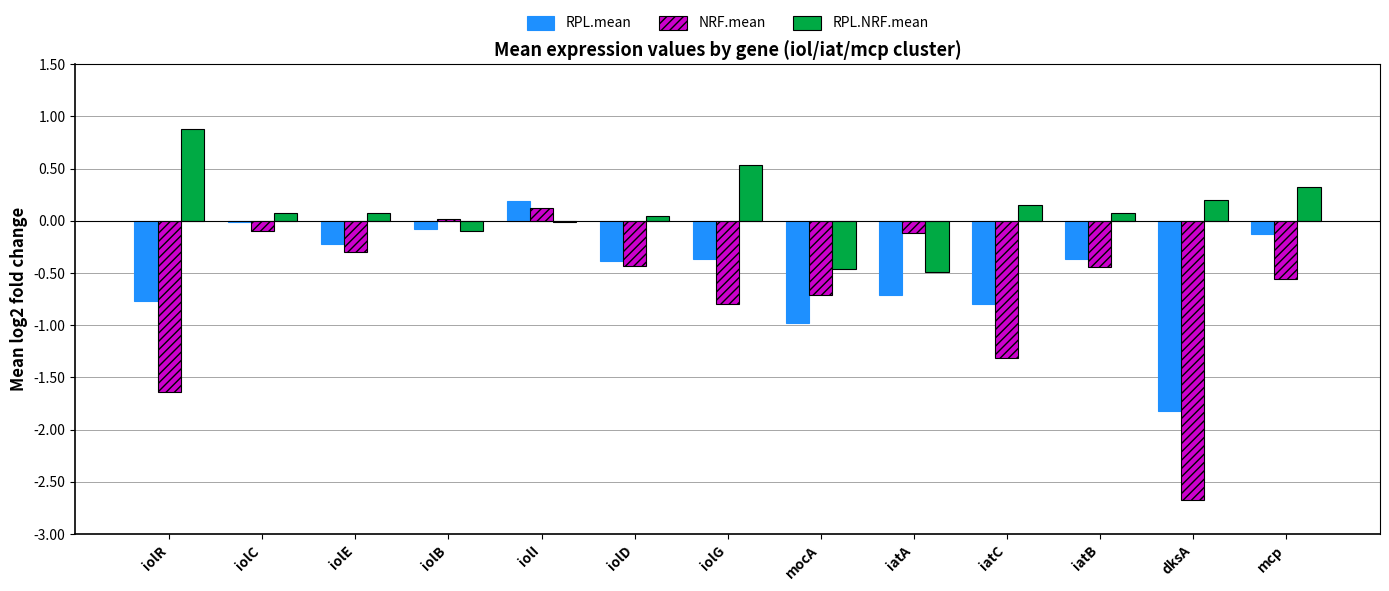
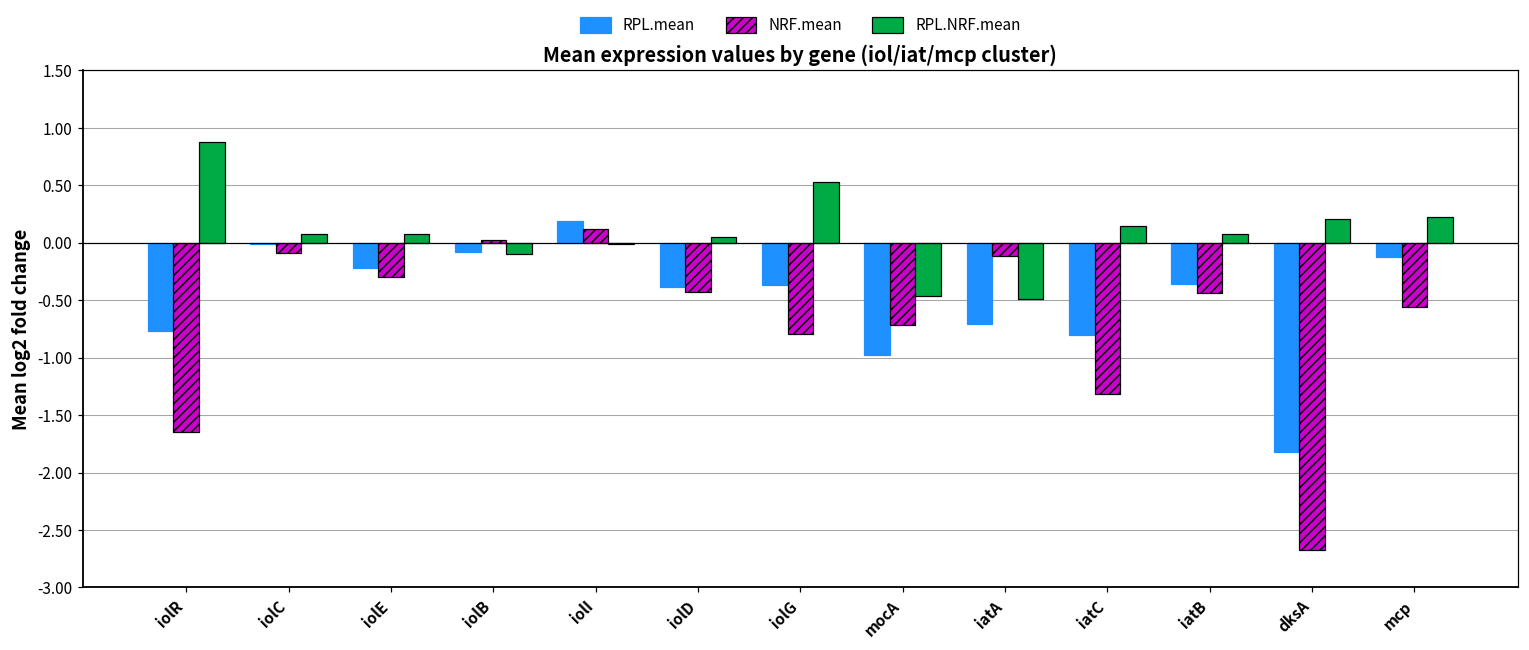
  {
    "RPL.mean": {
      "iolR": -0.77,
      "iolE": -0.22,
      "iolB": -0.08,
      "iolI": 0.19,
      "iolD": -0.38,
      "iolG": -0.37,
      "mocA": -0.98,
      "iatA": -0.71,
      "iatC": -0.80,
      "iatB": -0.36,
      "dksA": -1.82,
      "mcp": -0.13
    },
    "NRF.mean": {
      "iolR": -1.64,
      "iolC": -0.09,
      "iolE": -0.30,
      "iolI": 0.12,
      "iolD": -0.43,
      "iolG": -0.79,
      "mocA": -0.71,
      "iatA": -0.11,
      "iatC": -1.31,
      "iatB": -0.44,
      "dksA": -2.67,
      "mcp": -0.56
    },
    "RPL.NRF.mean": {
      "iolR": 0.87,
      "iolC": 0.08,
      "iolE": 0.08,
      "iolB": -0.10,
      "iolD": 0.05,
      "iolG": 0.53,
      "mocA": -0.46,
      "iatA": -0.49,
      "iatC": 0.15,
      "iatB": 0.08,
      "dksA": 0.20,
-     "mcp": 0.33
+     "mcp": 0.23
    }
  }
